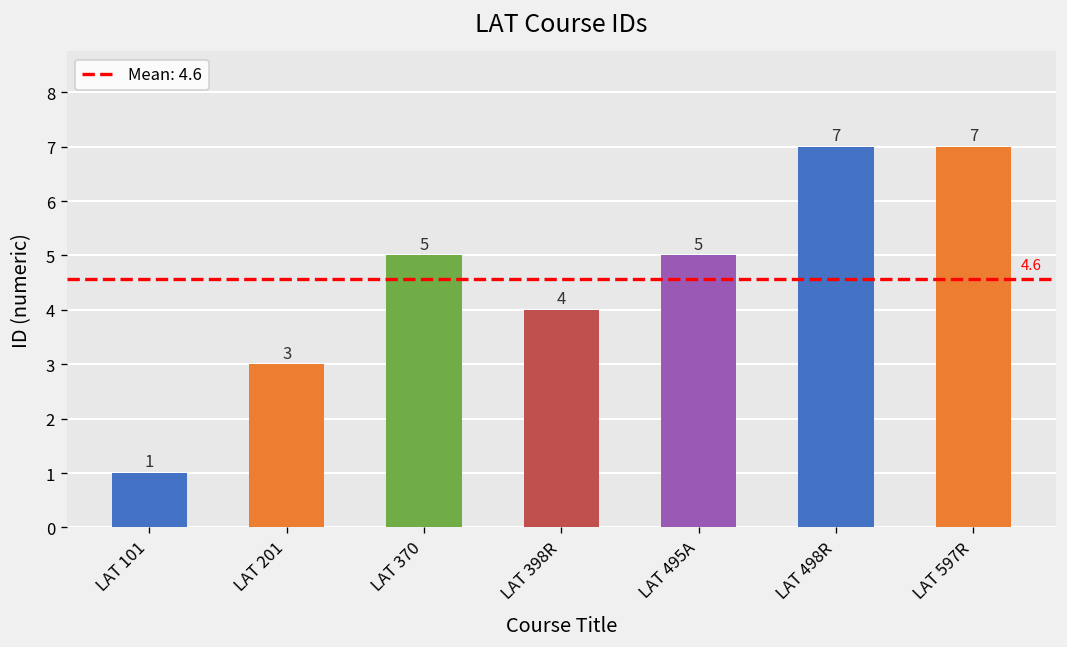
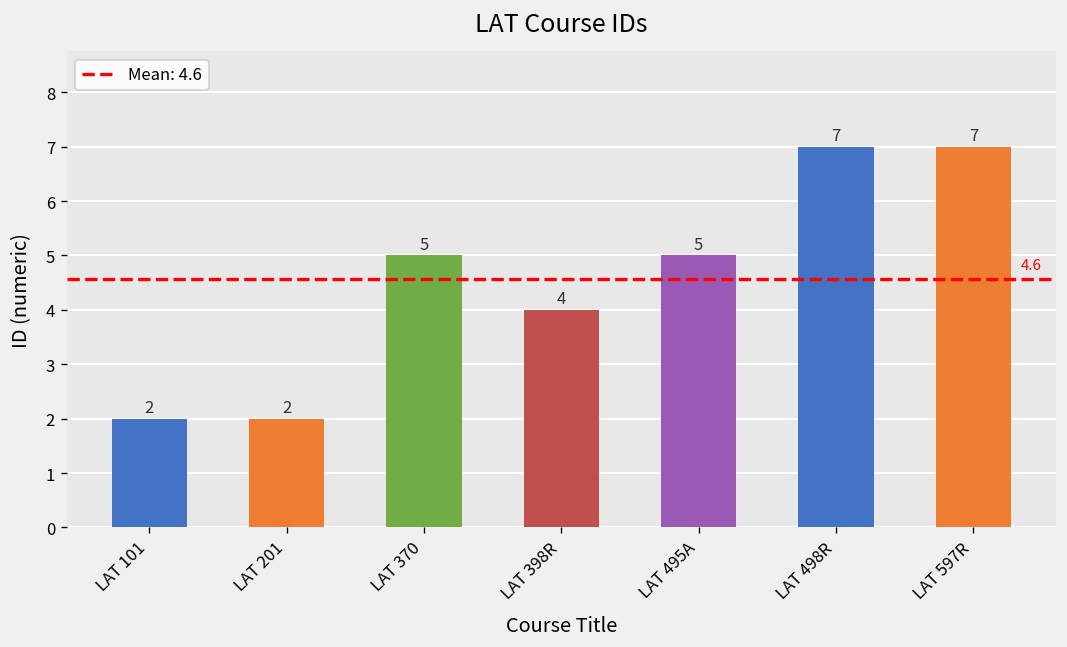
  {
-   "LAT 101": 1,
-   "LAT 201": 3,
+   "LAT 101": 2,
+   "LAT 201": 2,
    "LAT 370": 5,
    "LAT 398R": 4,
    "LAT 495A": 5,
    "LAT 498R": 7,
    "LAT 597R": 7
  }
